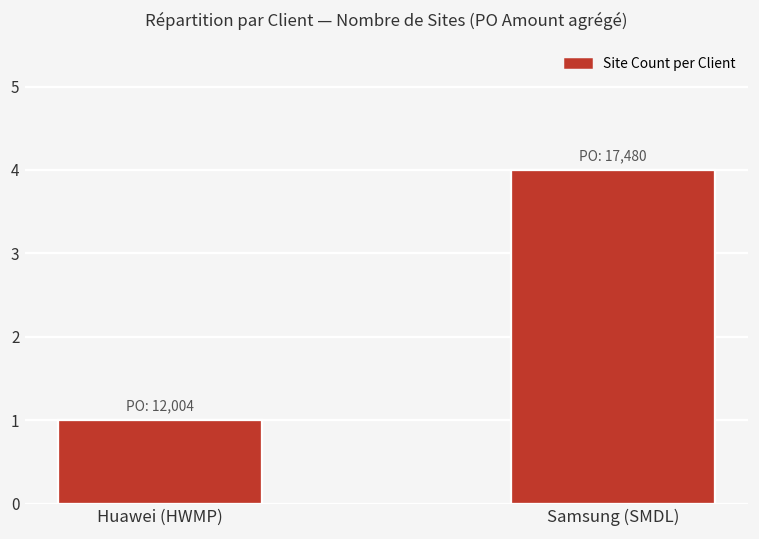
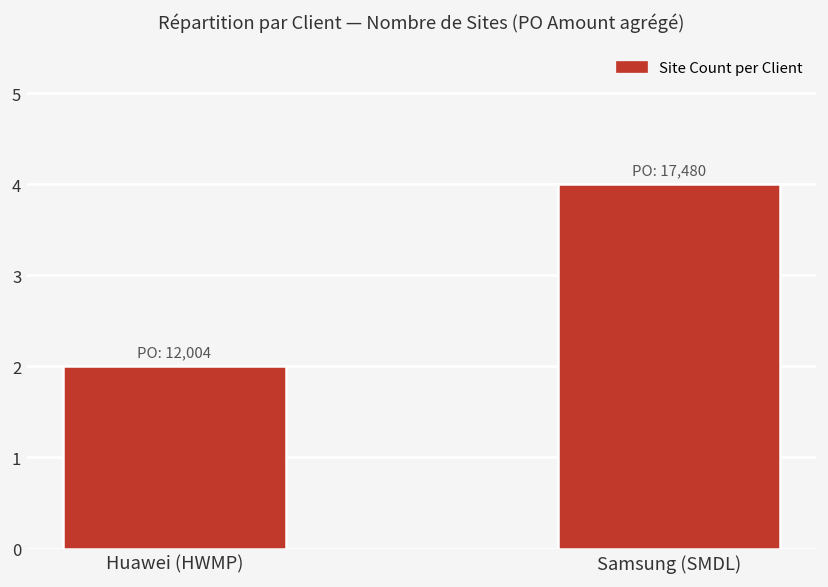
  {
-   "Huawei (HWMP)": 1
+   "Huawei (HWMP)": 2
  }
